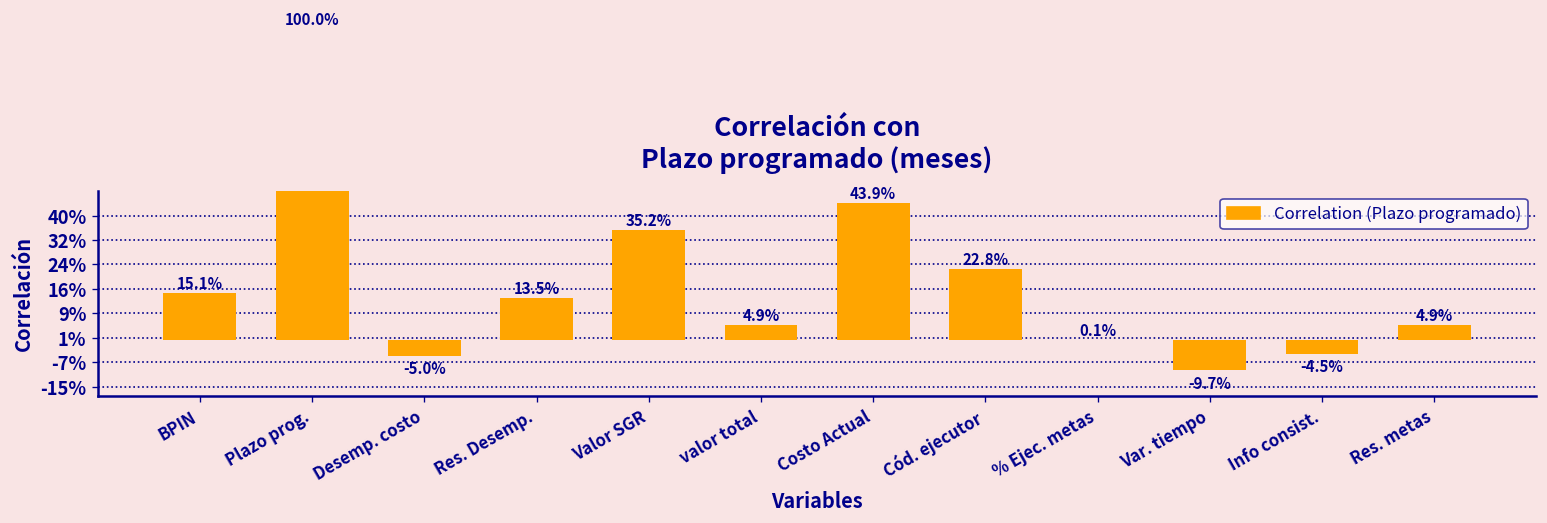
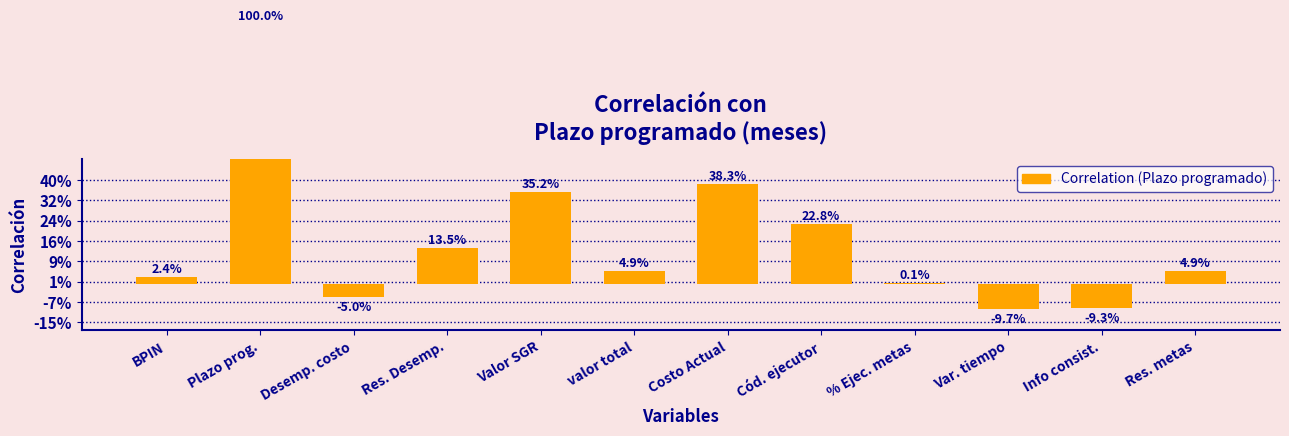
  {
-   "BPIN": "15.1%",
+   "BPIN": "2.4%",
    "Desemp. costo": "-5.0%",
    "Res. Desemp.": "13.5%",
    "Valor SGR": "35.2%",
    "valor total": "4.9%",
-   "Costo Actual": "43.9%",
+   "Costo Actual": "38.3%",
    "Cód. ejecutor": "22.8%",
    "% Ejec. metas": "0.1%",
    "Var. tiempo": "-9.7%",
-   "Info consist.": "-4.5%",
+   "Info consist.": "-9.3%",
    "Res. metas": "4.9%"
  }
